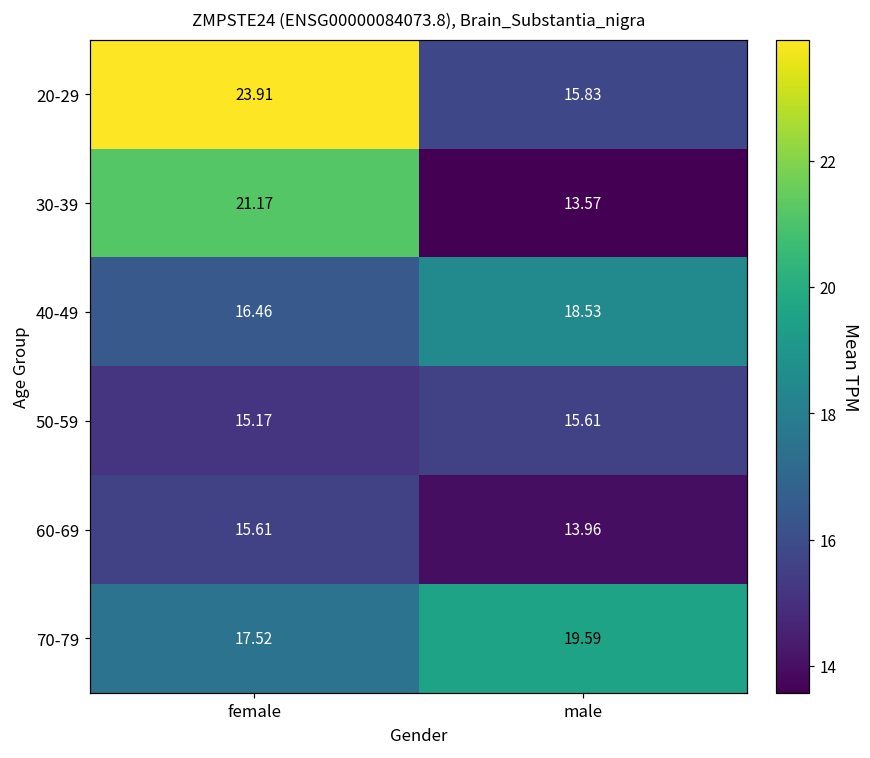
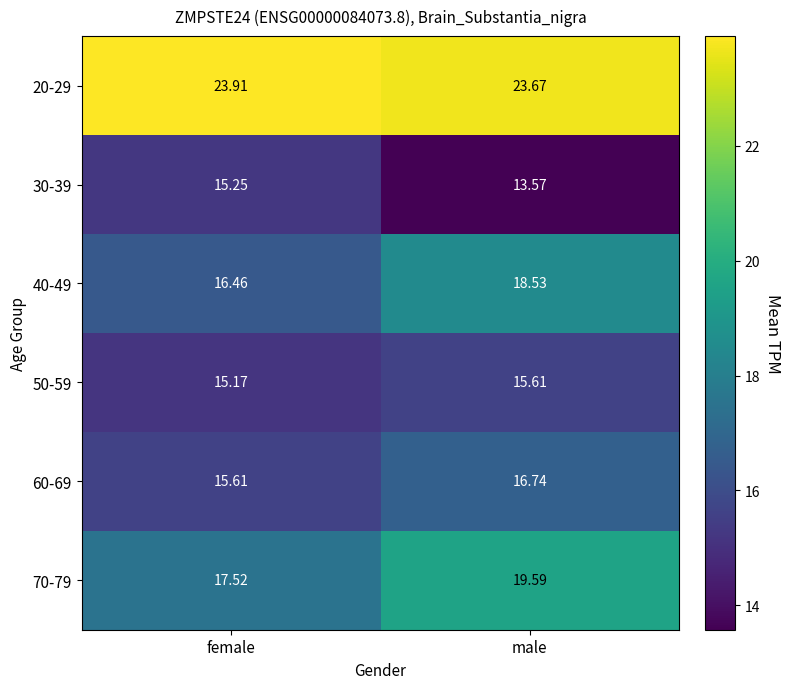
  {
    "20-29": {
      "female": 23.91,
-     "male": 15.83
+     "male": 23.67
    },
    "30-39": {
-     "female": 21.17,
+     "female": 15.25,
      "male": 13.57
    },
    "40-49": {
      "female": 16.46,
      "male": 18.53
    },
    "50-59": {
      "female": 15.17,
      "male": 15.61
    },
    "60-69": {
      "female": 15.61,
-     "male": 13.96
+     "male": 16.74
    },
    "70-79": {
      "female": 17.52,
      "male": 19.59
    }
  }
